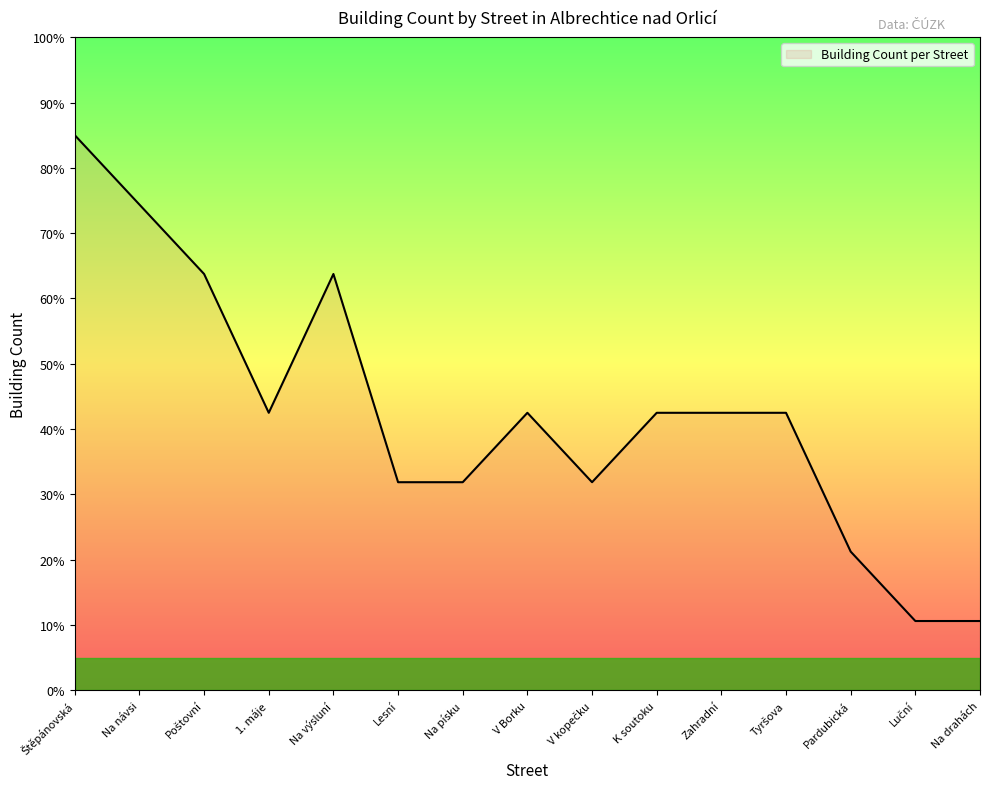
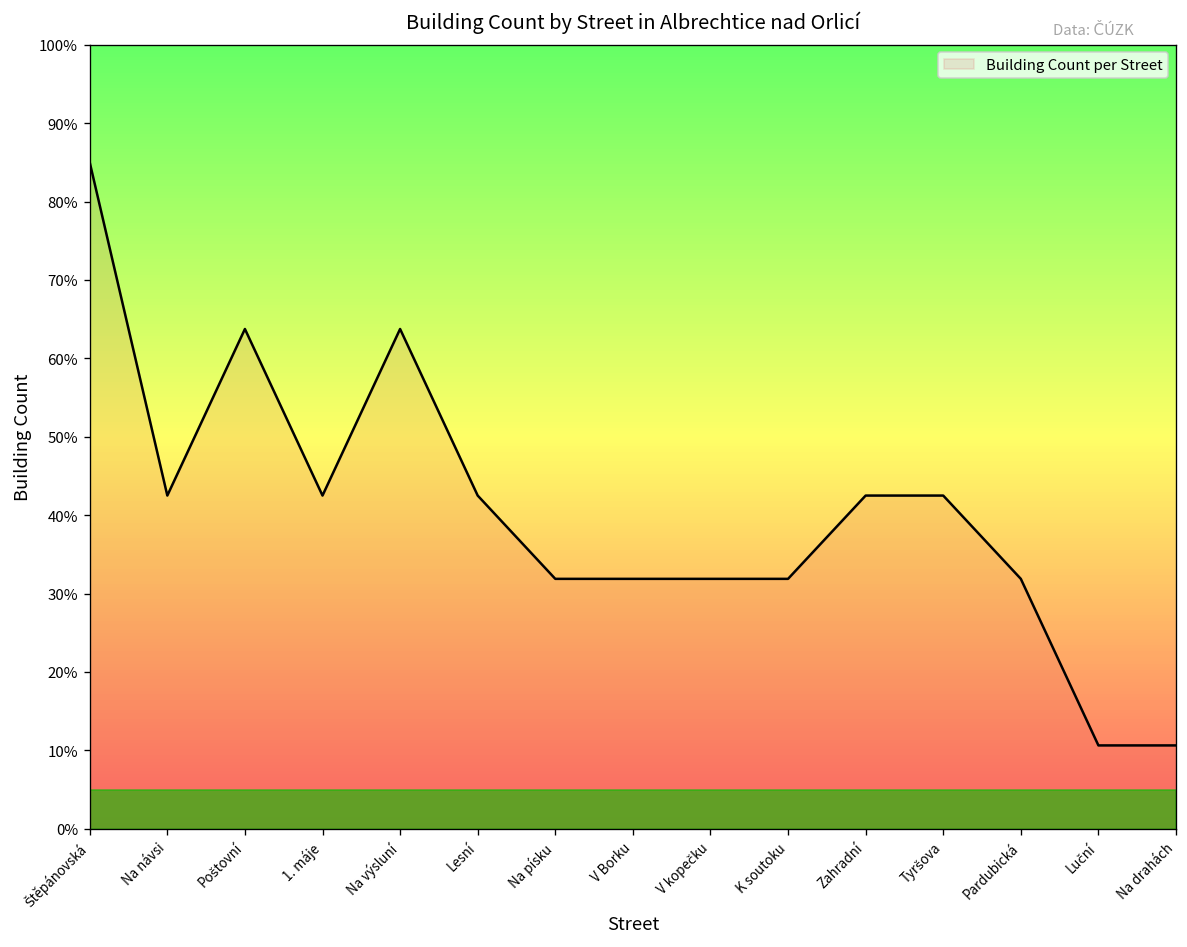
  {
    "Štěpánovská": "85%",
-   "Na návsi": "74%",
+   "Na návsi": "43%",
    "Poštovní": "64%",
    "1. máje": "43%",
    "Na výsluní": "64%",
-   "Lesní": "32%",
+   "Lesní": "43%",
    "Na písku": "32%",
-   "V Borku": "43%",
+   "V Borku": "32%",
    "V kopečku": "32%",
-   "K soutoku": "43%",
+   "K soutoku": "32%",
    "Zahradní": "43%",
    "Tyršova": "43%",
-   "Pardubická": "21%",
+   "Pardubická": "32%",
    "Luční": "11%",
    "Na drahách": "11%"
  }
